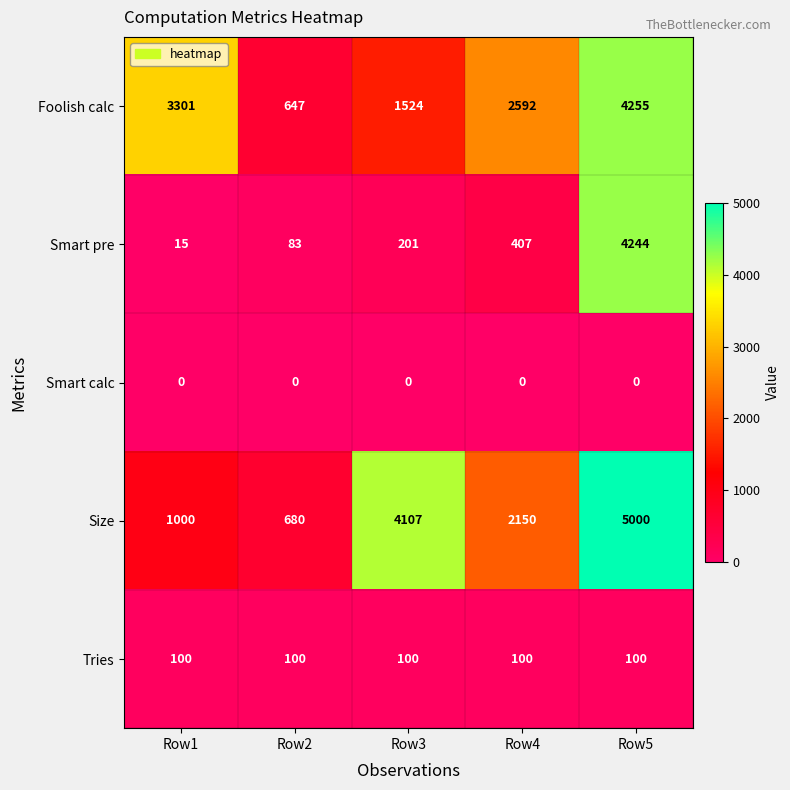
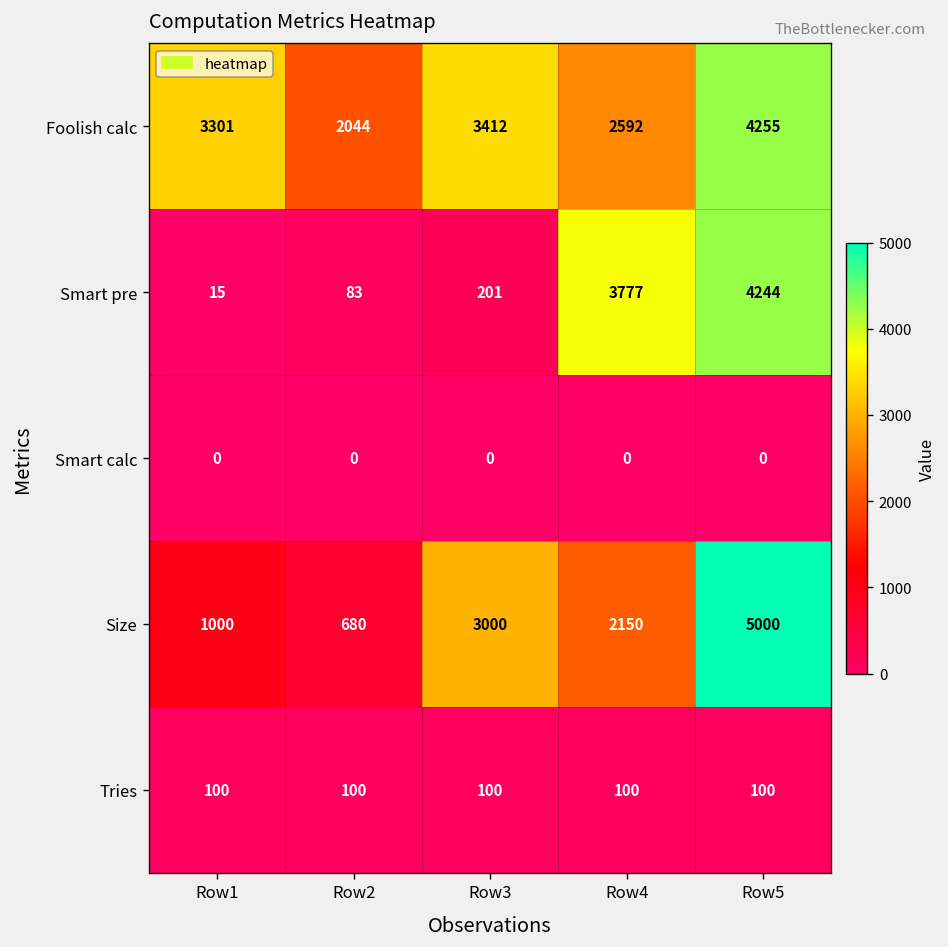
  {
    "Foolish calc": {
      "Row1": 3301,
-     "Row2": 647,
-     "Row3": 1524,
+     "Row2": 2044,
+     "Row3": 3412,
      "Row4": 2592,
      "Row5": 4255
    },
    "Smart pre": {
      "Row1": 15,
      "Row2": 83,
      "Row3": 201,
-     "Row4": 407,
+     "Row4": 3777,
      "Row5": 4244
    },
    "Smart calc": {
      "Row1": 0,
      "Row2": 0,
      "Row3": 0,
      "Row4": 0,
      "Row5": 0
    },
    "Size": {
      "Row1": 1000,
      "Row2": 680,
-     "Row3": 4107,
+     "Row3": 3000,
      "Row4": 2150,
      "Row5": 5000
    },
    "Tries": {
      "Row1": 100,
      "Row2": 100,
      "Row3": 100,
      "Row4": 100,
      "Row5": 100
    }
  }
